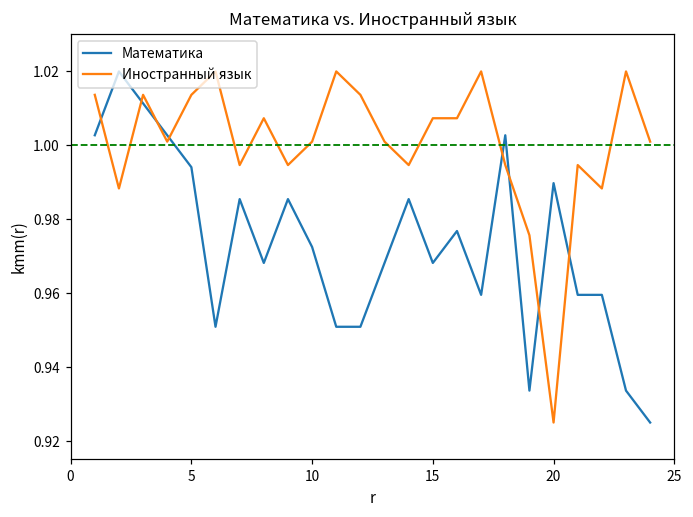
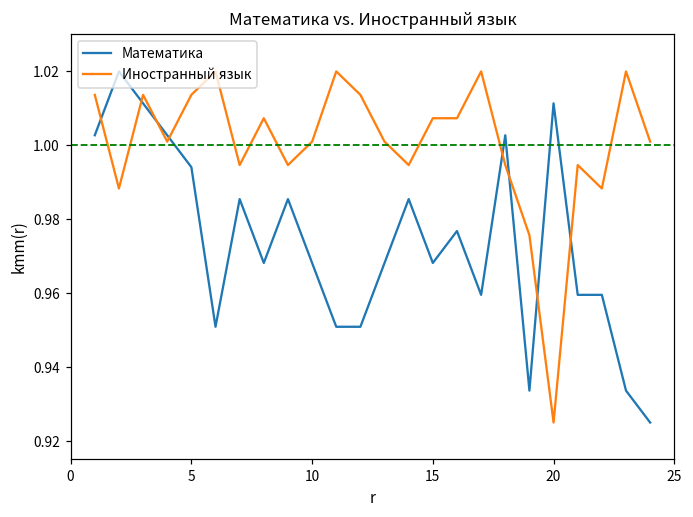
  {
    "Математика": {
      "5": 0.994,
-     "10": 0.973,
+     "10": 0.968,
      "15": 0.968,
-     "20": 0.990
+     "20": 1.011
    },
    "Иностранный язык": {
      "5": 1.014,
      "10": 1.001,
      "15": 1.007,
      "20": 0.925
    }
  }
